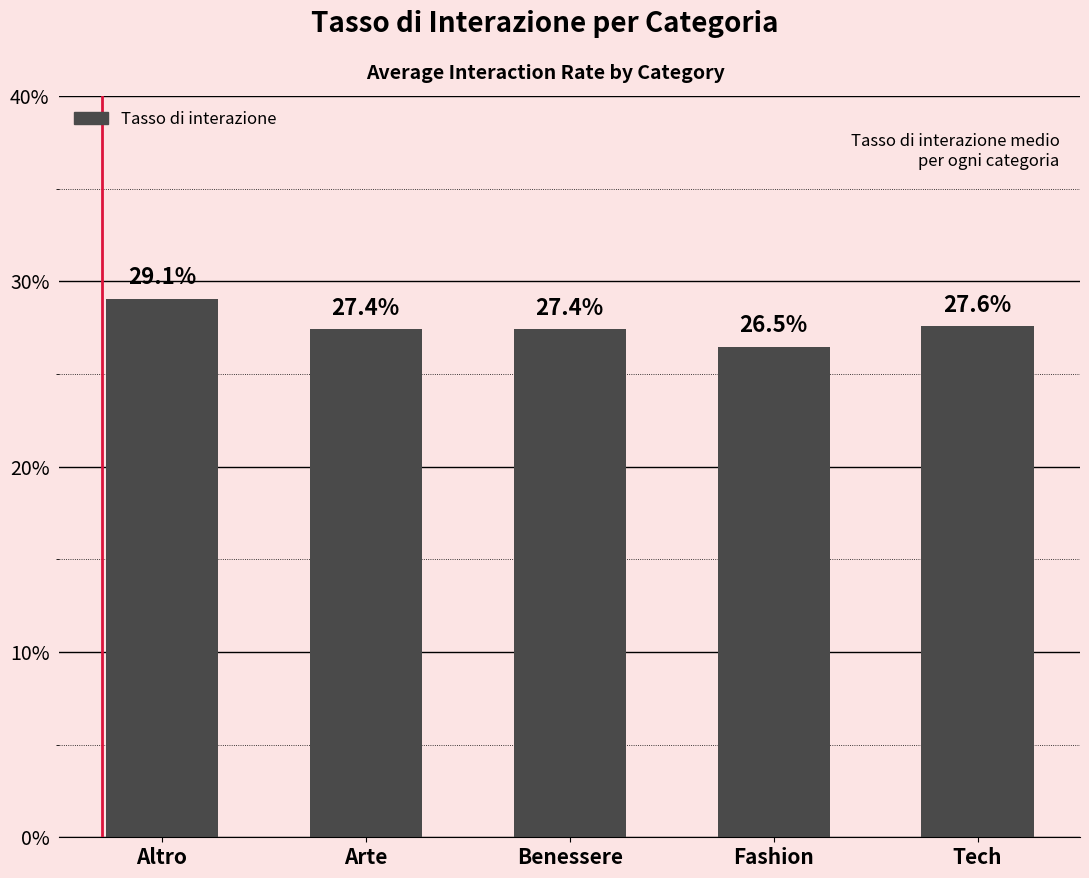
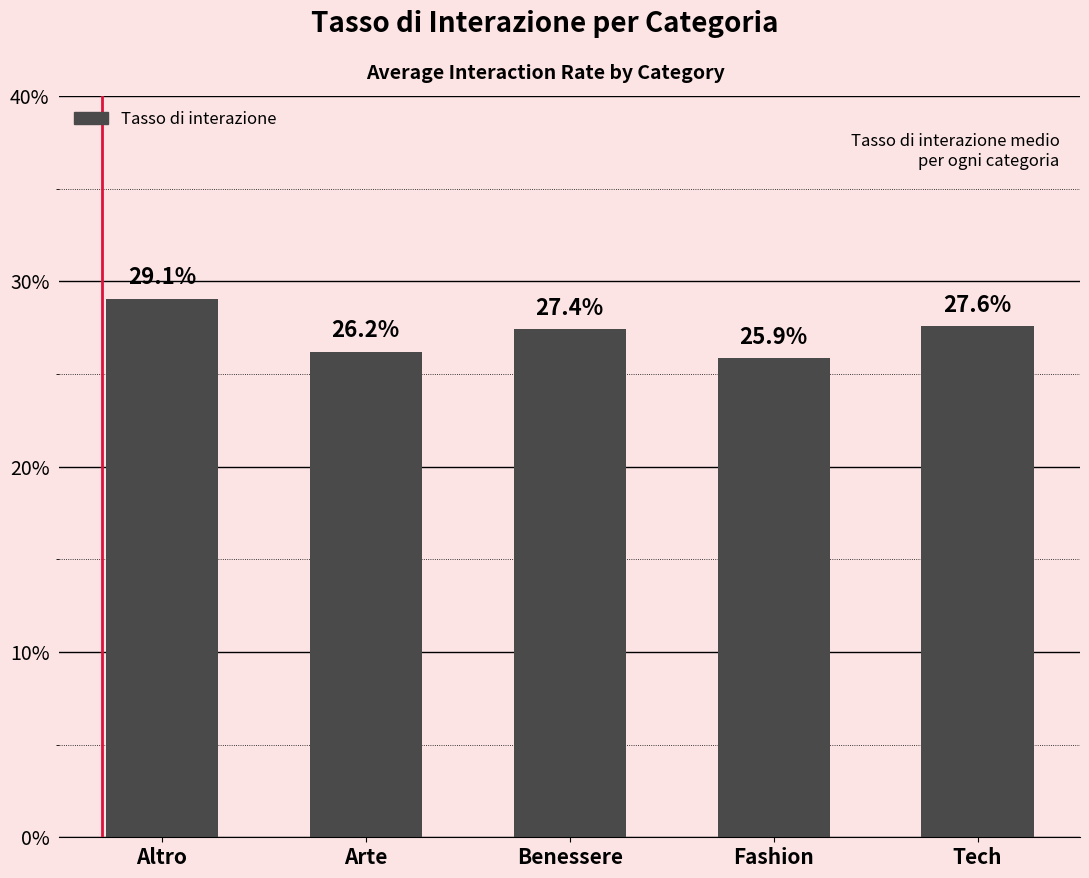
  {
    "Altro": "29.1%",
-   "Arte": "27.4%",
+   "Arte": "26.2%",
    "Benessere": "27.4%",
-   "Fashion": "26.5%",
+   "Fashion": "25.9%",
    "Tech": "27.6%"
  }
